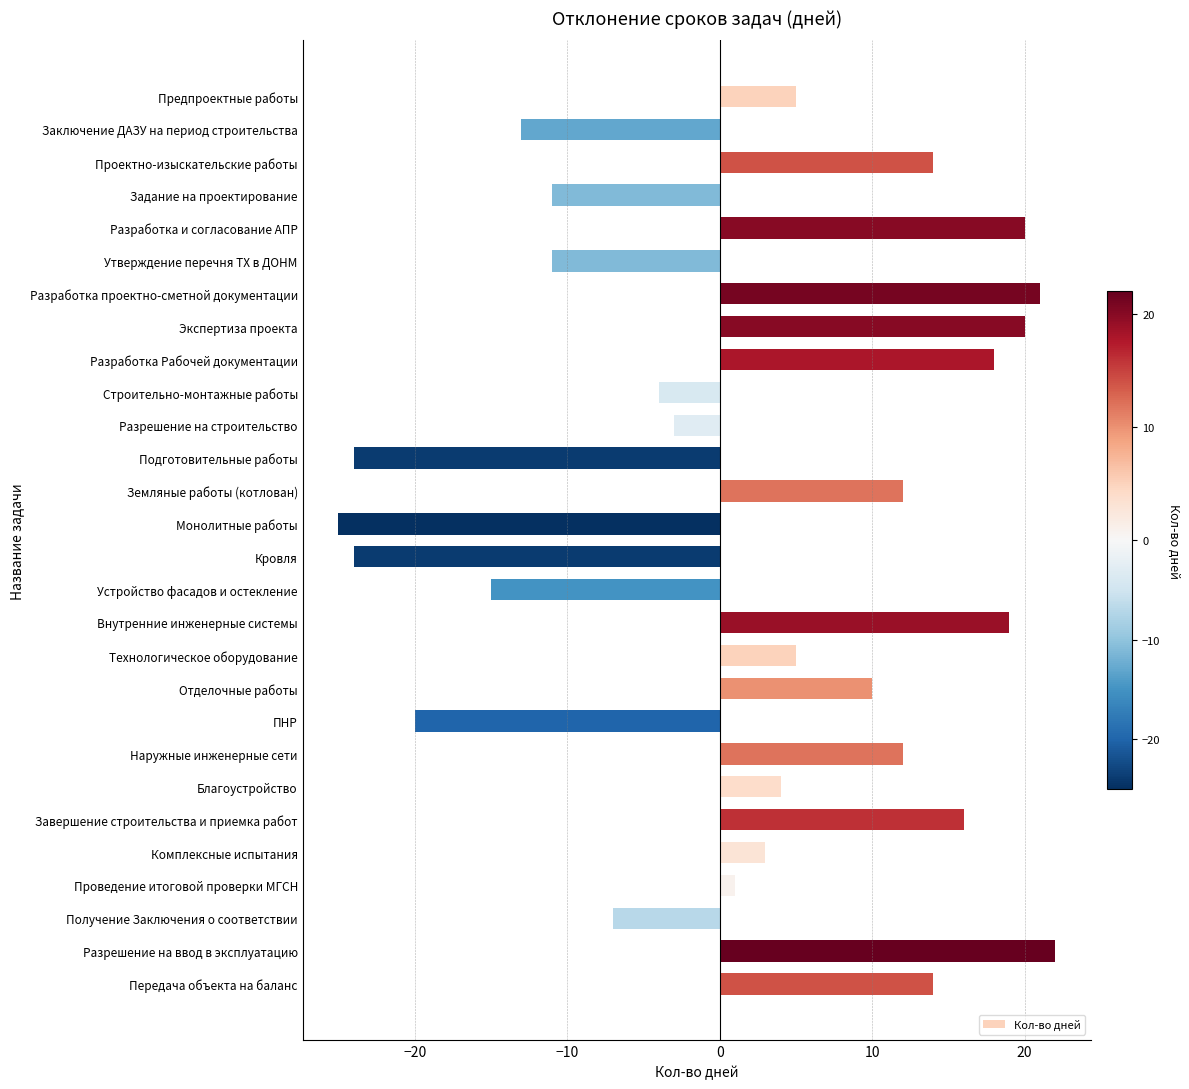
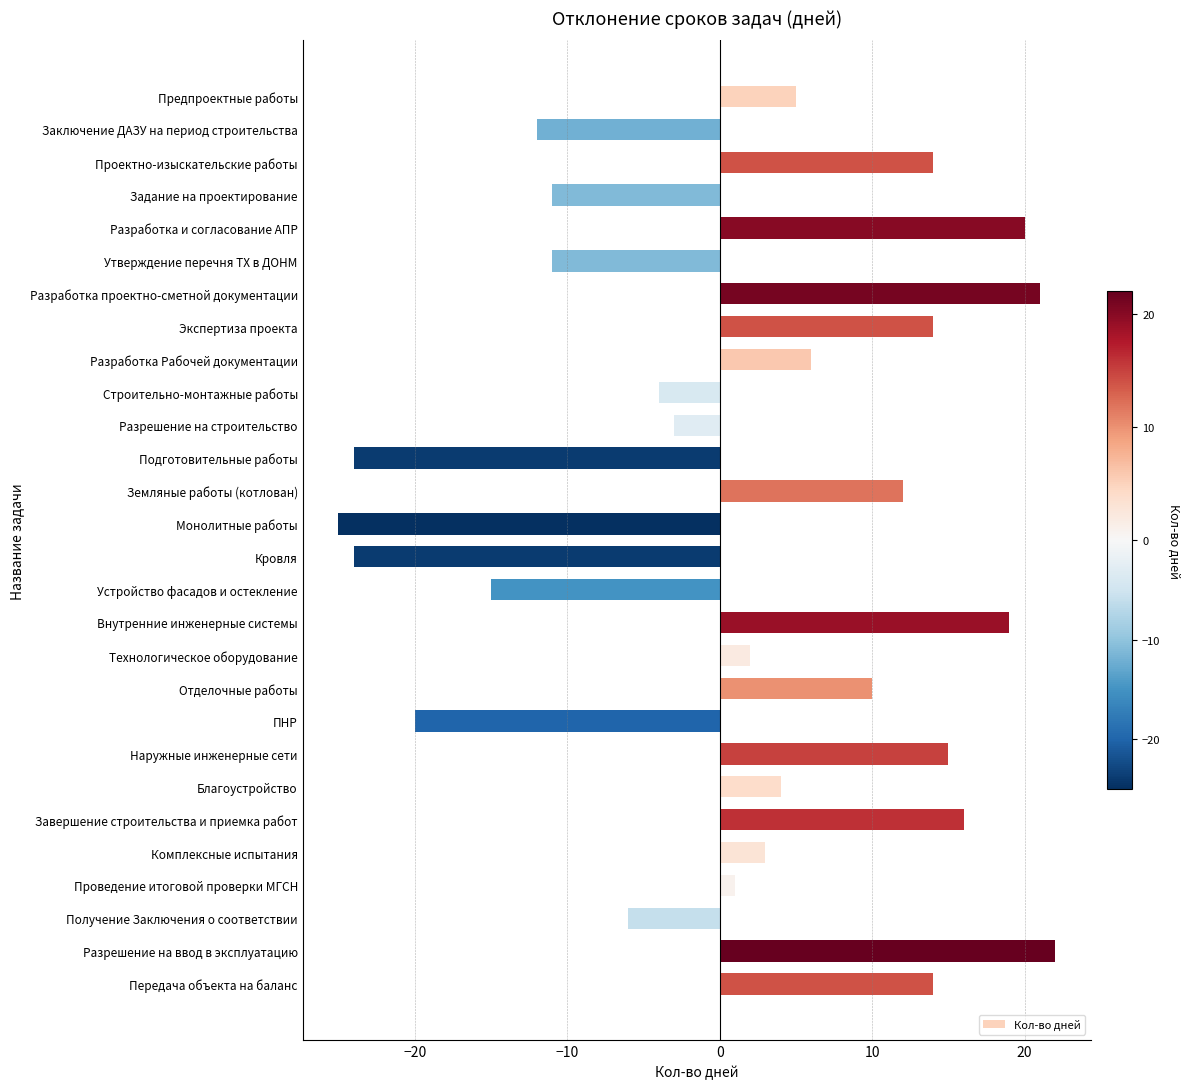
  {
    "Предпроектные работы": 5,
-   "Заключение ДАЗУ на период строительства": -13,
+   "Заключение ДАЗУ на период строительства": -12,
    "Проектно-изыскательские работы": 14,
    "Задание на проектирование": -11,
    "Разработка и согласование АПР": 20,
    "Утверждение перечня ТХ в ДОНМ": -11,
    "Разработка проектно-сметной документации": 21,
-   "Экспертиза проекта": 20,
-   "Разработка Рабочей документации": 18,
+   "Экспертиза проекта": 14,
+   "Разработка Рабочей документации": 6,
    "Строительно-монтажные работы": -4,
    "Разрешение на строительство": -3,
    "Подготовительные работы": -24,
    "Земляные работы (котлован)": 12,
    "Монолитные работы": -25,
    "Кровля": -24,
    "Устройство фасадов и остекление": -15,
    "Внутренние инженерные системы": 19,
-   "Технологическое оборудование": 5,
+   "Технологическое оборудование": 2,
    "Отделочные работы": 10,
    "ПНР": -20,
-   "Наружные инженерные сети": 12,
+   "Наружные инженерные сети": 15,
    "Благоустройство": 4,
    "Завершение строительства и приемка работ": 16,
    "Комплексные испытания": 3,
    "Проведение итоговой проверки МГСН": 1,
-   "Получение Заключения о соответствии": -7,
+   "Получение Заключения о соответствии": -6,
    "Разрешение на ввод в эксплуатацию": 22,
    "Передача объекта на баланс": 14
  }
